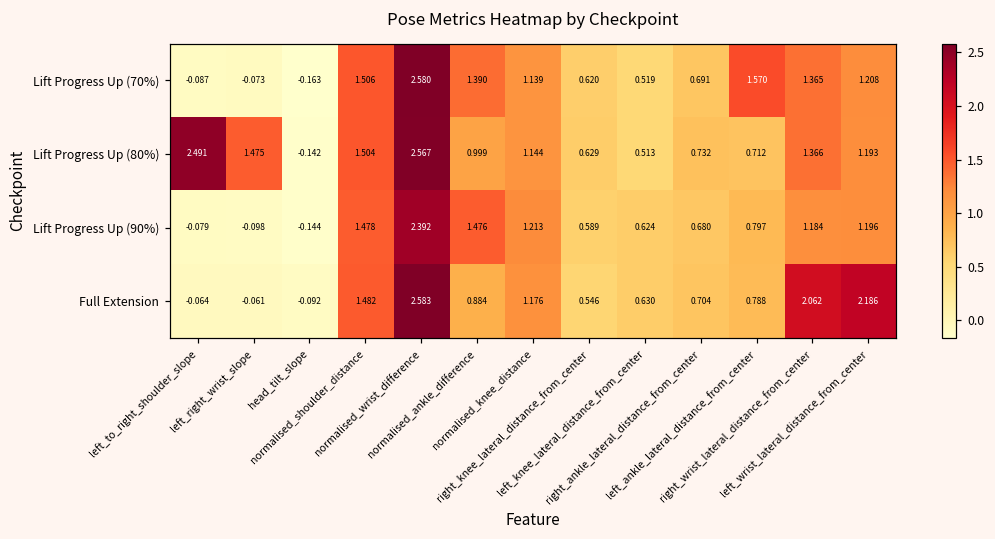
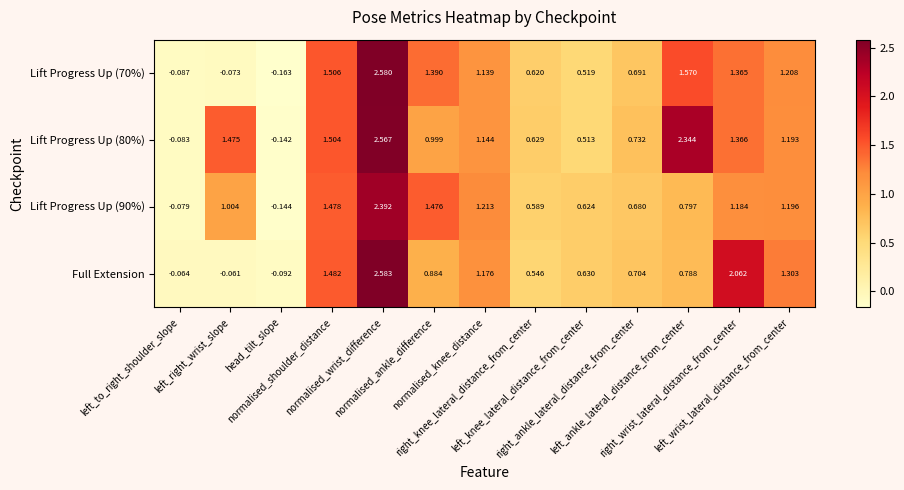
  {
    "Lift Progress Up (70%)": {
      "left_to_right_shoulder_slope": -0.087,
      "left_right_wrist_slope": -0.073,
      "head_tilt_slope": -0.163,
      "normalised_shoulder_distance": 1.506,
      "normalised_wrist_difference": 2.580,
      "normalised_ankle_difference": 1.390,
      "normalised_knee_distance": 1.139,
      "right_knee_lateral_distance_from_center": 0.620,
      "left_knee_lateral_distance_from_center": 0.519,
      "right_ankle_lateral_distance_from_center": 0.691,
      "left_ankle_lateral_distance_from_center": 1.570,
      "right_wrist_lateral_distance_from_center": 1.365,
      "left_wrist_lateral_distance_from_center": 1.208
    },
    "Lift Progress Up (80%)": {
-     "left_to_right_shoulder_slope": 2.491,
+     "left_to_right_shoulder_slope": -0.083,
      "left_right_wrist_slope": 1.475,
      "head_tilt_slope": -0.142,
      "normalised_shoulder_distance": 1.504,
      "normalised_wrist_difference": 2.567,
      "normalised_ankle_difference": 0.999,
      "normalised_knee_distance": 1.144,
      "right_knee_lateral_distance_from_center": 0.629,
      "left_knee_lateral_distance_from_center": 0.513,
      "right_ankle_lateral_distance_from_center": 0.732,
-     "left_ankle_lateral_distance_from_center": 0.712,
+     "left_ankle_lateral_distance_from_center": 2.344,
      "right_wrist_lateral_distance_from_center": 1.366,
      "left_wrist_lateral_distance_from_center": 1.193
    },
    "Lift Progress Up (90%)": {
      "left_to_right_shoulder_slope": -0.079,
-     "left_right_wrist_slope": -0.098,
+     "left_right_wrist_slope": 1.004,
      "head_tilt_slope": -0.144,
      "normalised_shoulder_distance": 1.478,
      "normalised_wrist_difference": 2.392,
      "normalised_ankle_difference": 1.476,
      "normalised_knee_distance": 1.213,
      "right_knee_lateral_distance_from_center": 0.589,
      "left_knee_lateral_distance_from_center": 0.624,
      "right_ankle_lateral_distance_from_center": 0.680,
      "left_ankle_lateral_distance_from_center": 0.797,
      "right_wrist_lateral_distance_from_center": 1.184,
      "left_wrist_lateral_distance_from_center": 1.196
    },
    "Full Extension": {
      "left_to_right_shoulder_slope": -0.064,
      "left_right_wrist_slope": -0.061,
      "head_tilt_slope": -0.092,
      "normalised_shoulder_distance": 1.482,
      "normalised_wrist_difference": 2.583,
      "normalised_ankle_difference": 0.884,
      "normalised_knee_distance": 1.176,
      "right_knee_lateral_distance_from_center": 0.546,
      "left_knee_lateral_distance_from_center": 0.630,
      "right_ankle_lateral_distance_from_center": 0.704,
      "left_ankle_lateral_distance_from_center": 0.788,
      "right_wrist_lateral_distance_from_center": 2.062,
-     "left_wrist_lateral_distance_from_center": 2.186
+     "left_wrist_lateral_distance_from_center": 1.303
    }
  }
